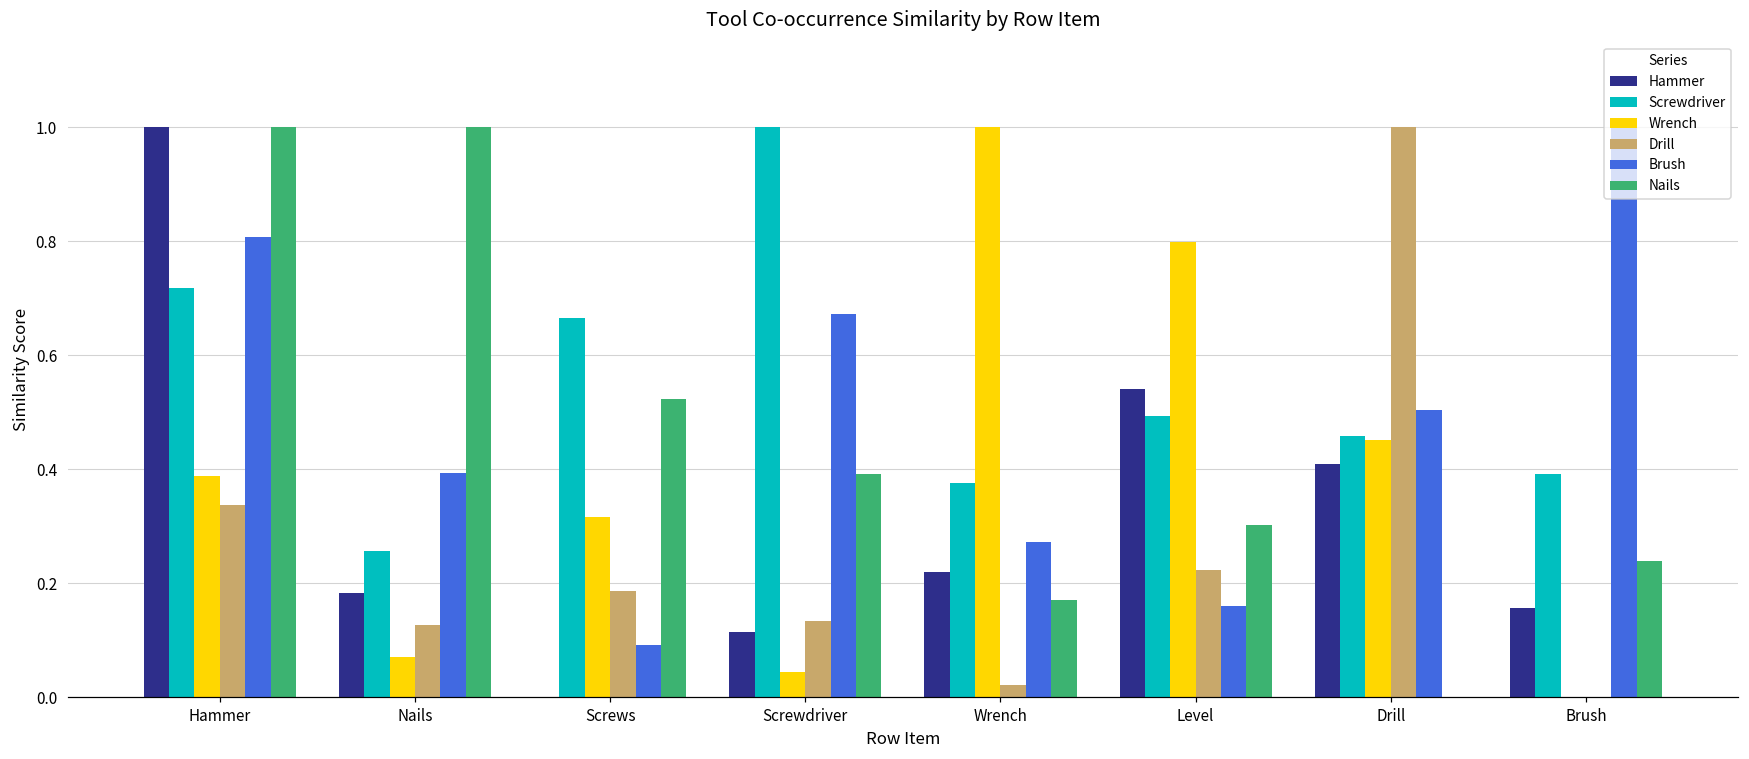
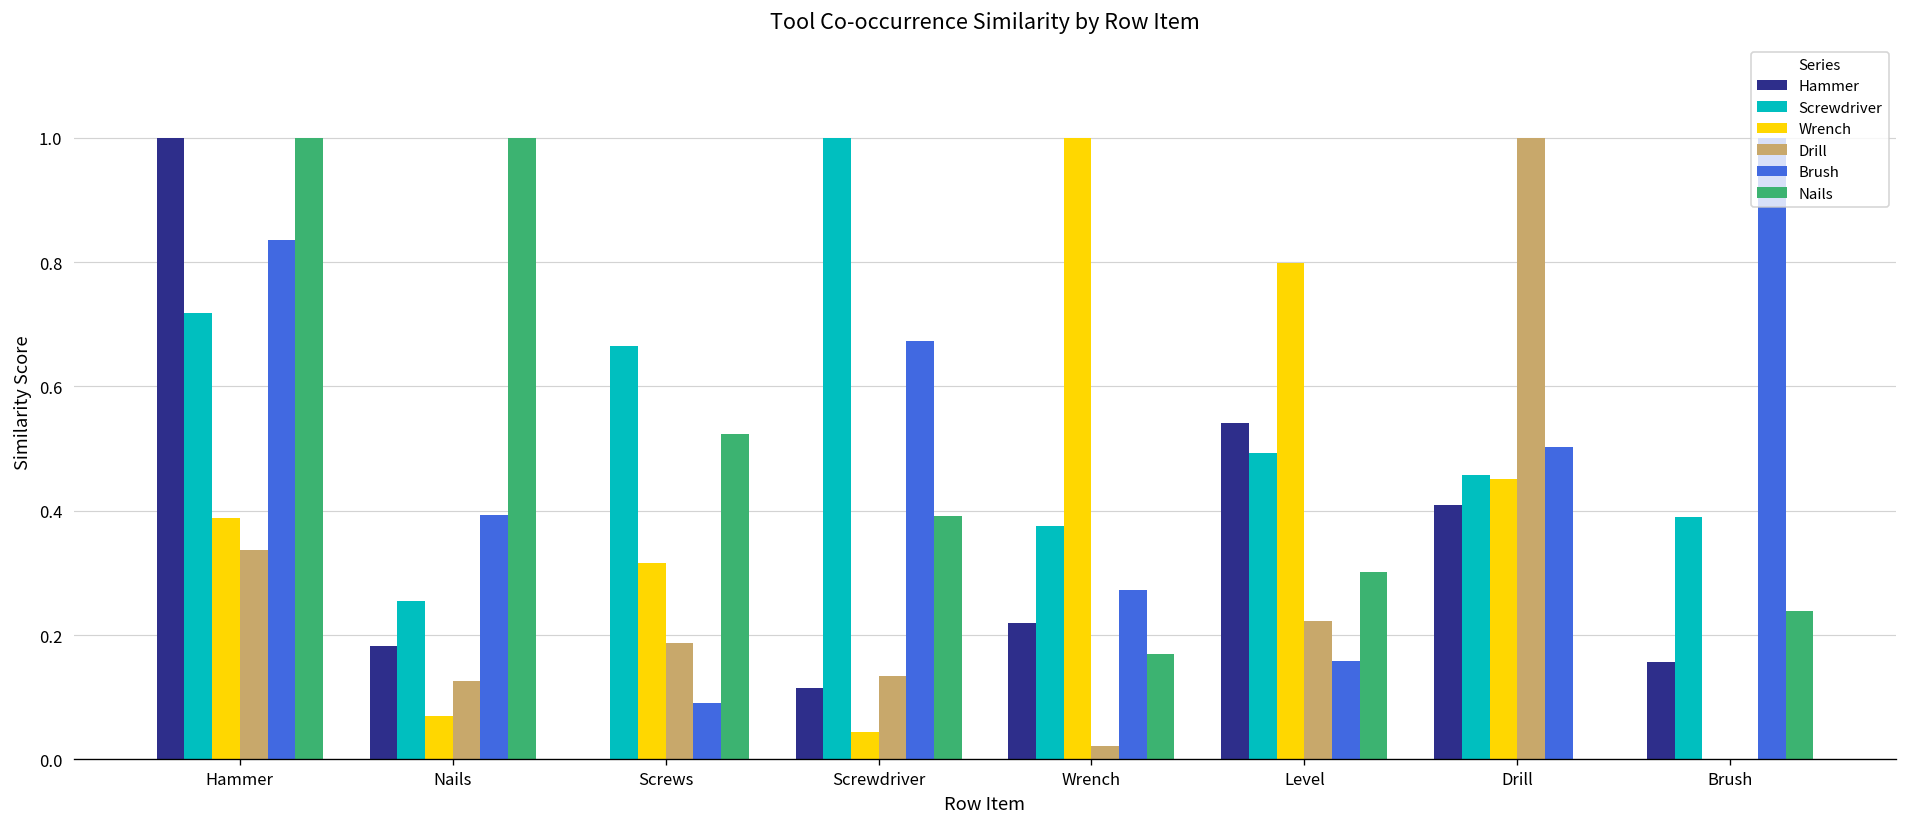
  {
    "Hammer": {
      "Hammer": 1.00,
      "Nails": 0.18,
      "Screws": 0.00,
      "Screwdriver": 0.11,
      "Wrench": 0.22,
      "Level": 0.54,
      "Drill": 0.41,
      "Brush": 0.16
    },
    "Screwdriver": {
      "Hammer": 0.72,
      "Nails": 0.26,
      "Screws": 0.66,
      "Screwdriver": 1.00,
      "Wrench": 0.38,
      "Level": 0.49,
      "Drill": 0.46,
      "Brush": 0.39
    },
    "Wrench": {
      "Hammer": 0.39,
      "Nails": 0.07,
      "Screws": 0.32,
      "Screwdriver": 0.04,
      "Wrench": 1.00,
      "Level": 0.80,
      "Drill": 0.45,
      "Brush": 0.00
    },
    "Drill": {
      "Hammer": 0.34,
      "Nails": 0.13,
      "Screws": 0.19,
      "Screwdriver": 0.13,
      "Wrench": 0.02,
      "Level": 0.22,
      "Drill": 1.00,
      "Brush": 0.00
    },
    "Brush": {
-     "Hammer": 0.81,
+     "Hammer": 0.84,
      "Nails": 0.39,
      "Screws": 0.09,
      "Screwdriver": 0.67,
      "Wrench": 0.27,
      "Level": 0.16,
      "Drill": 0.50
    },
    "Nails": {
      "Hammer": 1.00,
      "Nails": 1.00,
      "Screws": 0.52,
      "Screwdriver": 0.39,
      "Wrench": 0.17,
      "Level": 0.30,
      "Drill": 0.00,
      "Brush": 0.24
    }
  }
